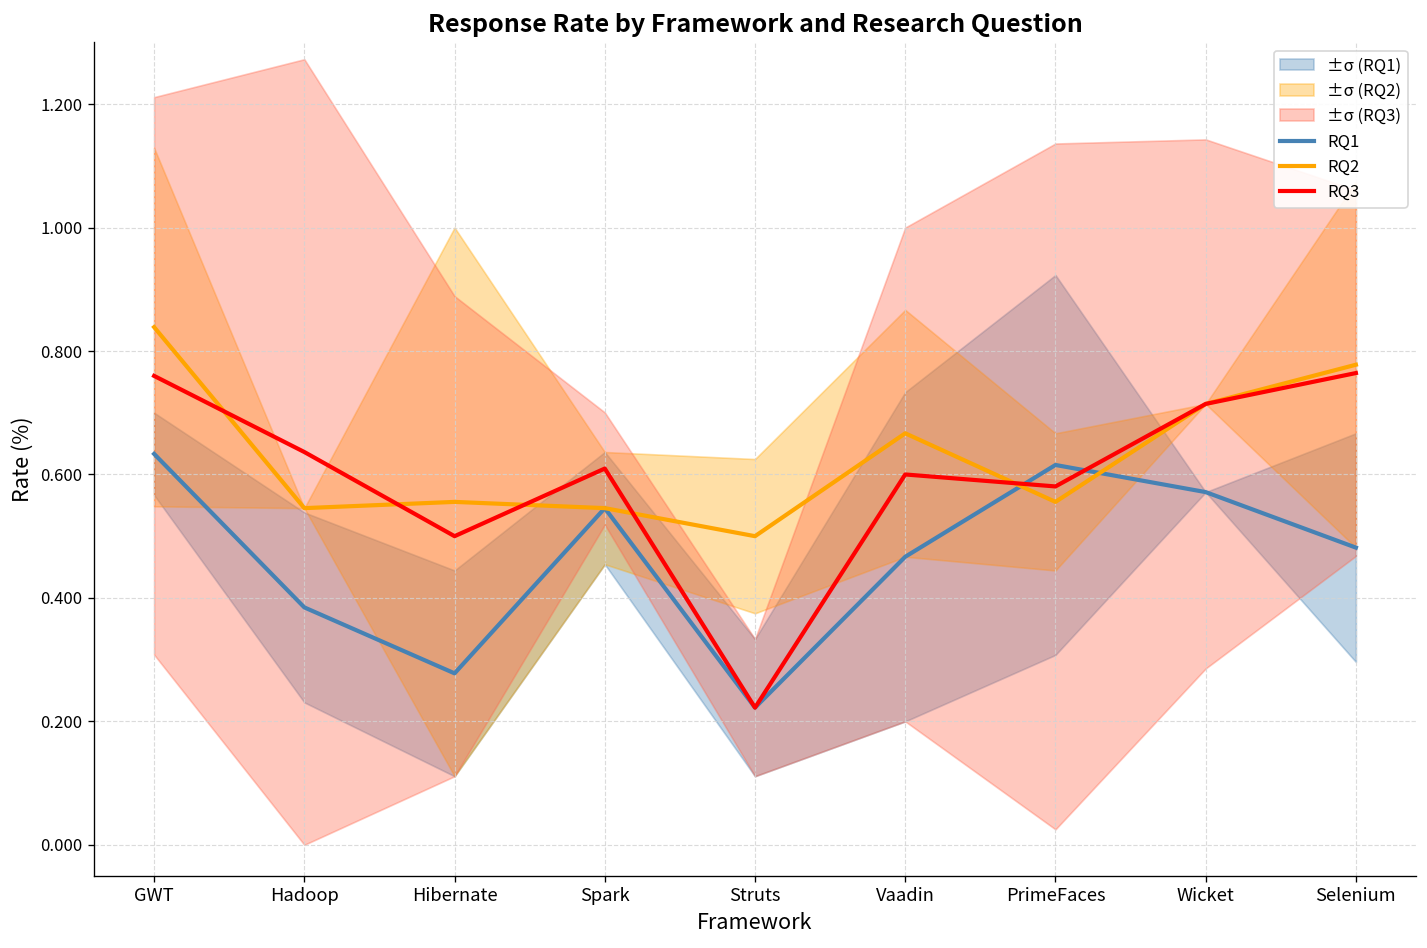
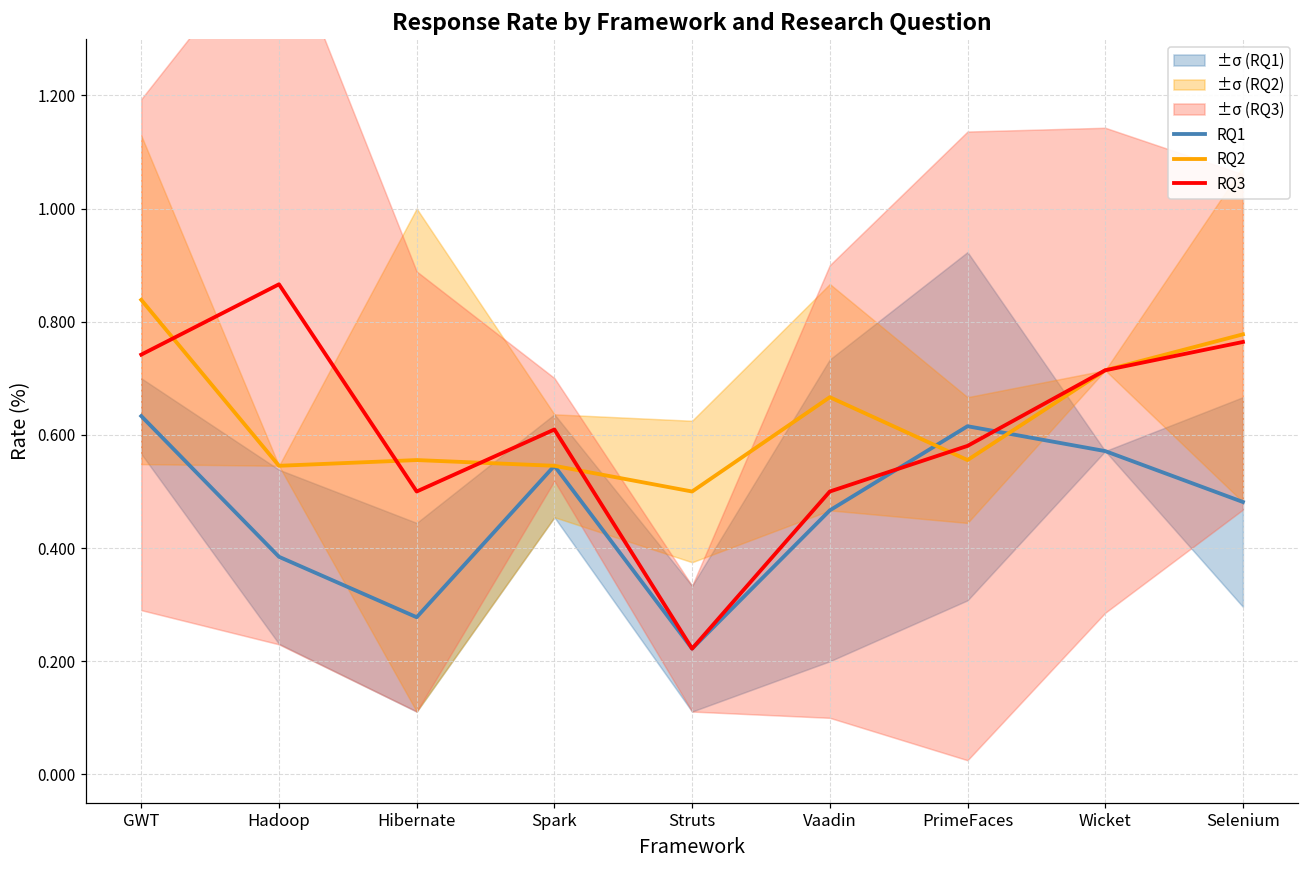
  {
    "RQ3": {
-     "GWT": 0.76,
-     "Hadoop": 0.64,
+     "GWT": 0.74,
+     "Hadoop": 0.87,
      "Hibernate": 0.50,
      "Spark": 0.61,
-     "Vaadin": 0.6,
+     "Vaadin": 0.5,
      "PrimeFaces": 0.58,
      "Selenium": 0.76
    }
  }
